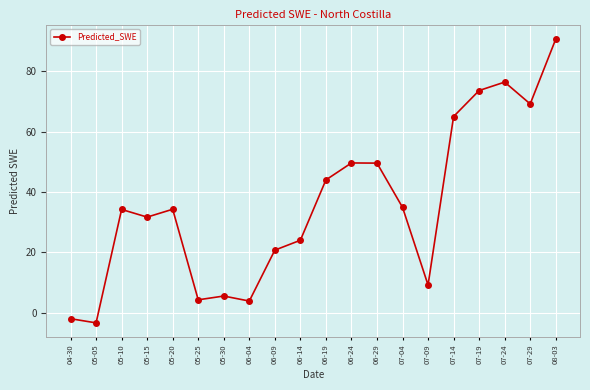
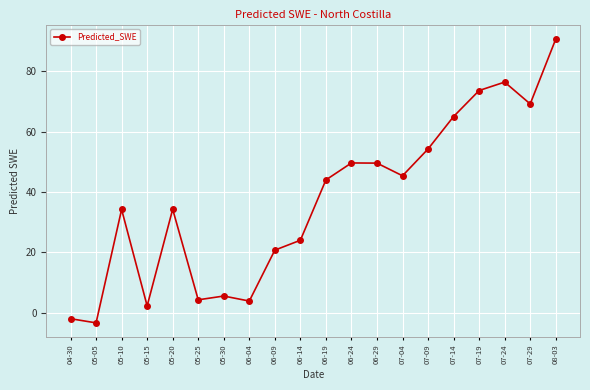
  {
    "04-30": -2,
    "05-05": -3,
    "05-10": 34,
-   "05-15": 32,
+   "05-15": 2,
    "05-20": 34,
    "05-25": 4,
    "05-30": 6,
    "06-04": 4,
    "06-09": 21,
    "06-14": 24,
    "06-19": 44,
    "06-24": 50,
    "06-29": 50,
-   "07-04": 35,
-   "07-09": 9,
+   "07-04": 45,
+   "07-09": 54,
    "07-14": 65,
    "07-19": 74,
    "07-24": 76,
    "07-29": 69,
    "08-03": 91
  }
